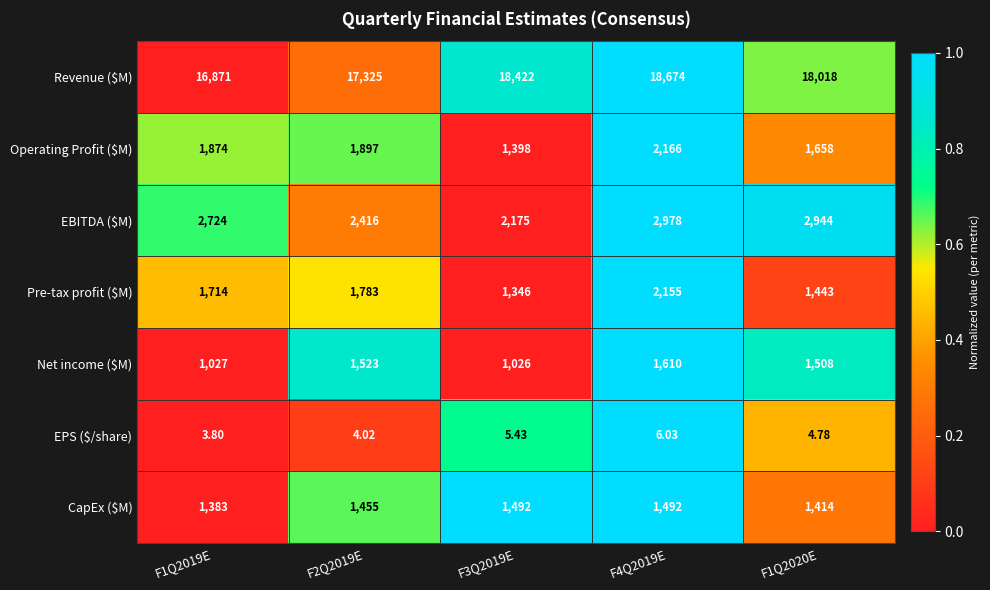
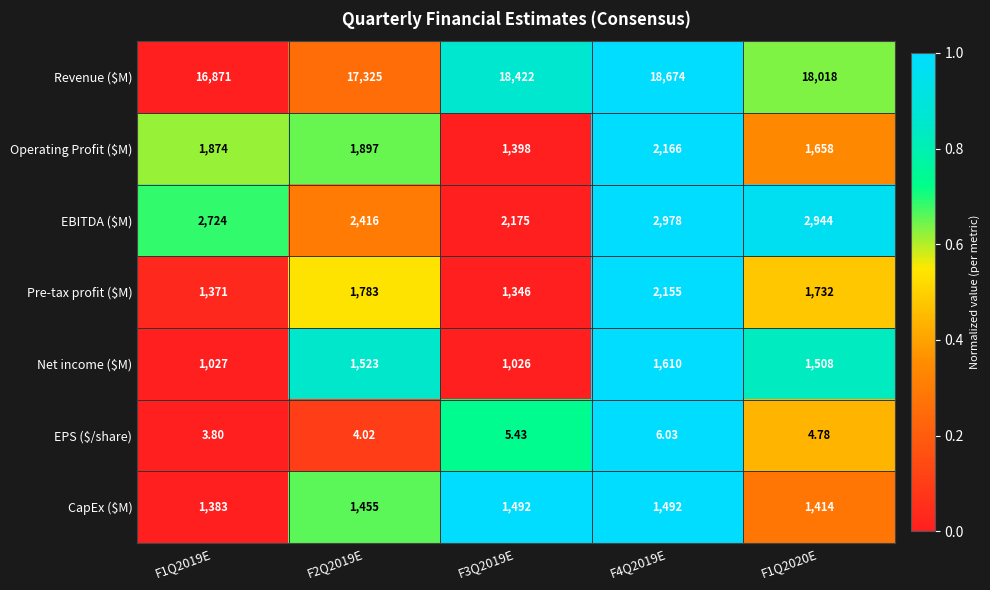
  {
    "Revenue ($M)": {
      "F1Q2019E": "16,871",
      "F2Q2019E": "17,325",
      "F3Q2019E": "18,422",
      "F4Q2019E": "18,674",
      "F1Q2020E": "18,018"
    },
    "Operating Profit ($M)": {
      "F1Q2019E": "1,874",
      "F2Q2019E": "1,897",
      "F3Q2019E": "1,398",
      "F4Q2019E": "2,166",
      "F1Q2020E": "1,658"
    },
    "EBITDA ($M)": {
      "F1Q2019E": "2,724",
      "F2Q2019E": "2,416",
      "F3Q2019E": "2,175",
      "F4Q2019E": "2,978",
      "F1Q2020E": "2,944"
    },
    "Pre-tax profit ($M)": {
-     "F1Q2019E": "1,714",
+     "F1Q2019E": "1,371",
      "F2Q2019E": "1,783",
      "F3Q2019E": "1,346",
      "F4Q2019E": "2,155",
-     "F1Q2020E": "1,443"
+     "F1Q2020E": "1,732"
    },
    "Net income ($M)": {
      "F1Q2019E": "1,027",
      "F2Q2019E": "1,523",
      "F3Q2019E": "1,026",
      "F4Q2019E": "1,610",
      "F1Q2020E": "1,508"
    },
    "EPS ($/share)": {
      "F1Q2019E": "3.80",
      "F2Q2019E": "4.02",
      "F3Q2019E": "5.43",
      "F4Q2019E": "6.03",
      "F1Q2020E": "4.78"
    },
    "CapEx ($M)": {
      "F1Q2019E": "1,383",
      "F2Q2019E": "1,455",
      "F3Q2019E": "1,492",
      "F4Q2019E": "1,492",
      "F1Q2020E": "1,414"
    }
  }
